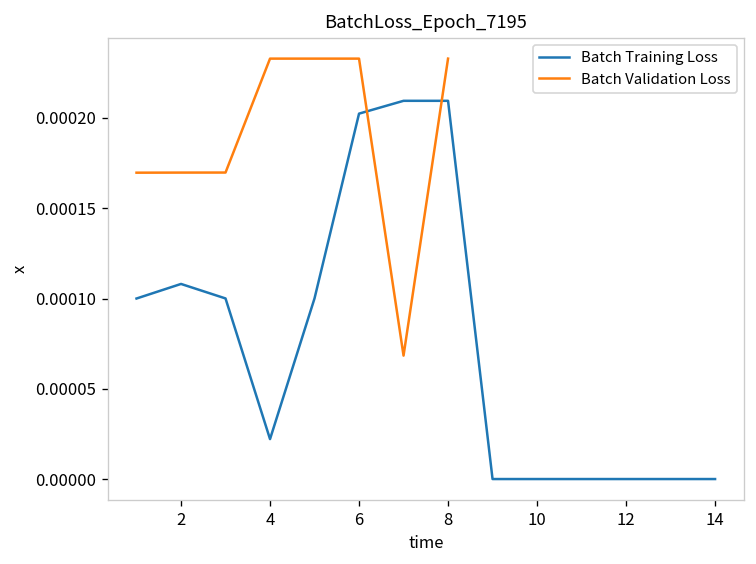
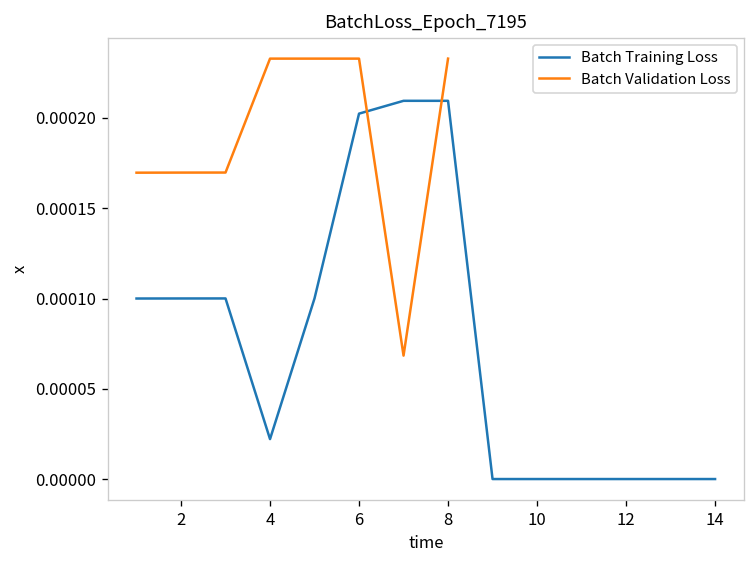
  {
    "Batch Training Loss": {
-     "2": 0.000108,
+     "2": 0.000100,
      "4": 0.000022,
      "6": 0.000202,
      "8": 0.000210,
      "10": 0.000000,
      "12": 0.000000,
      "14": 0.000000
    },
    "Batch Validation Loss": {
      "2": 0.000170,
      "4": 0.000233,
      "6": 0.000233,
      "8": 0.000233
    }
  }
